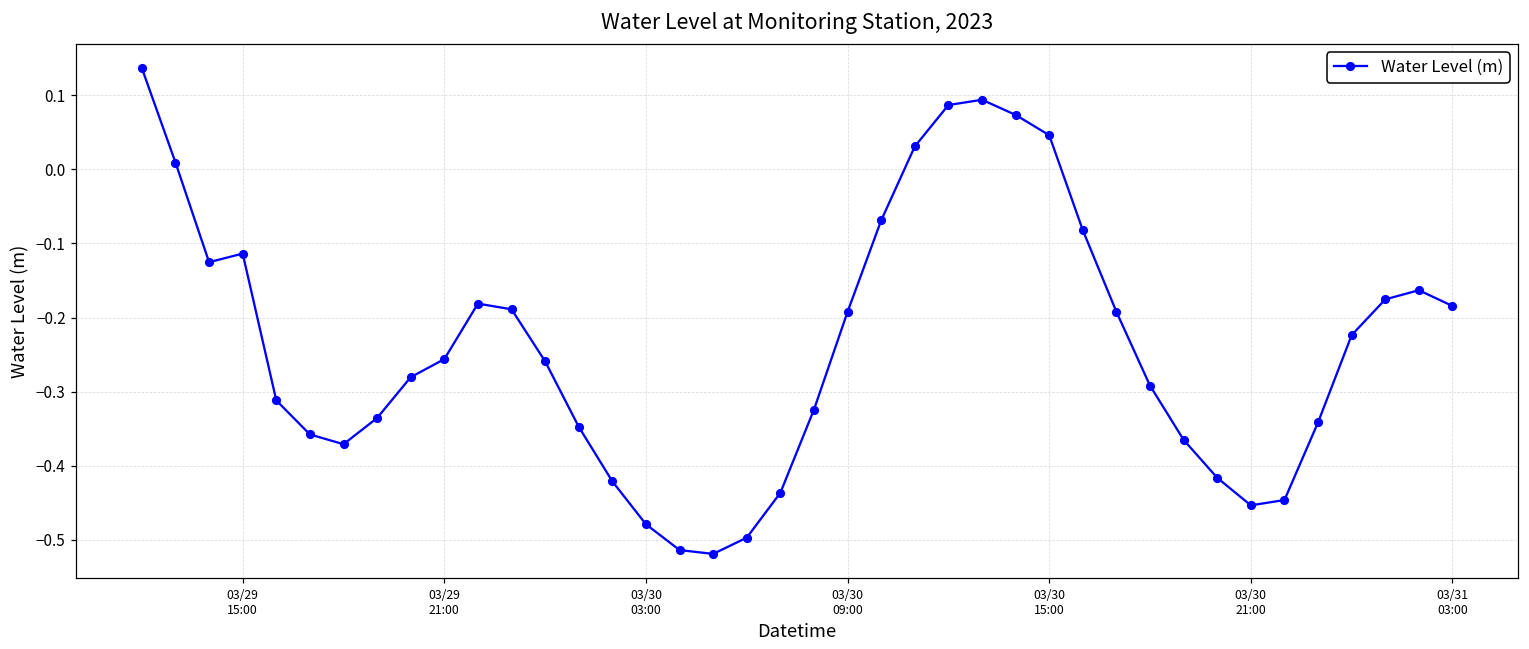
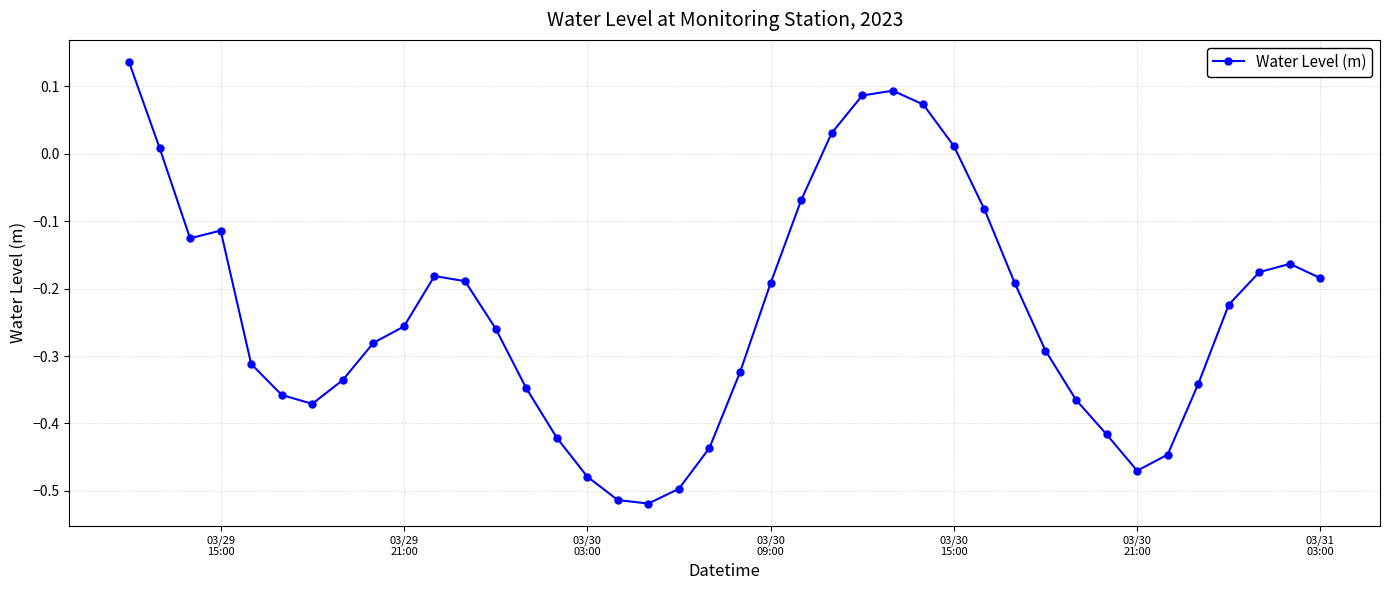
  {
    "03/29 15:00": -0.11,
    "03/29 21:00": -0.26,
    "03/30 03:00": -0.48,
    "03/30 09:00": -0.19,
-   "03/30 15:00": 0.05,
-   "03/30 21:00": -0.45,
+   "03/30 15:00": 0.01,
+   "03/30 21:00": -0.47,
    "03/31 03:00": -0.18
  }
